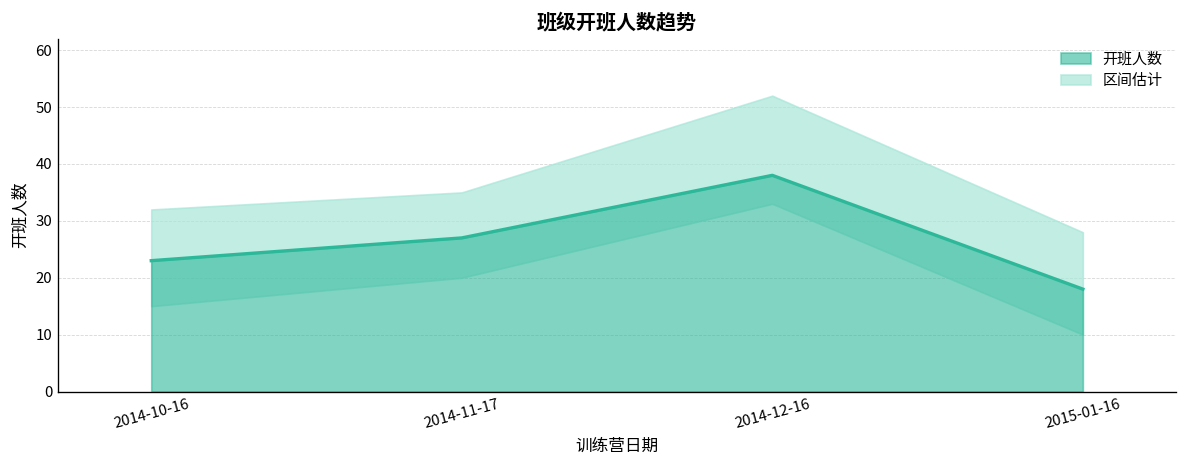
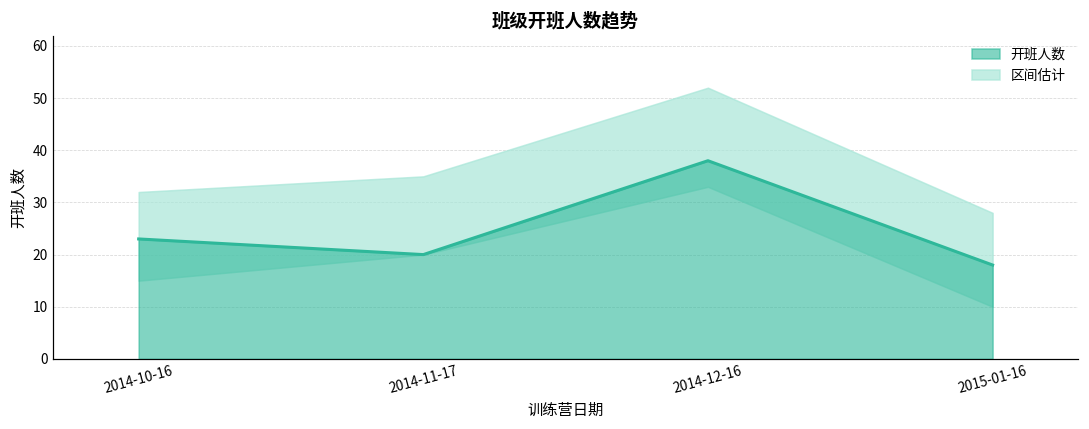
  {
    "开班人数": {
      "2014-10-16": 23,
-     "2014-11-17": 27,
+     "2014-11-17": 20,
      "2014-12-16": 38,
      "2015-01-16": 18
    }
  }
